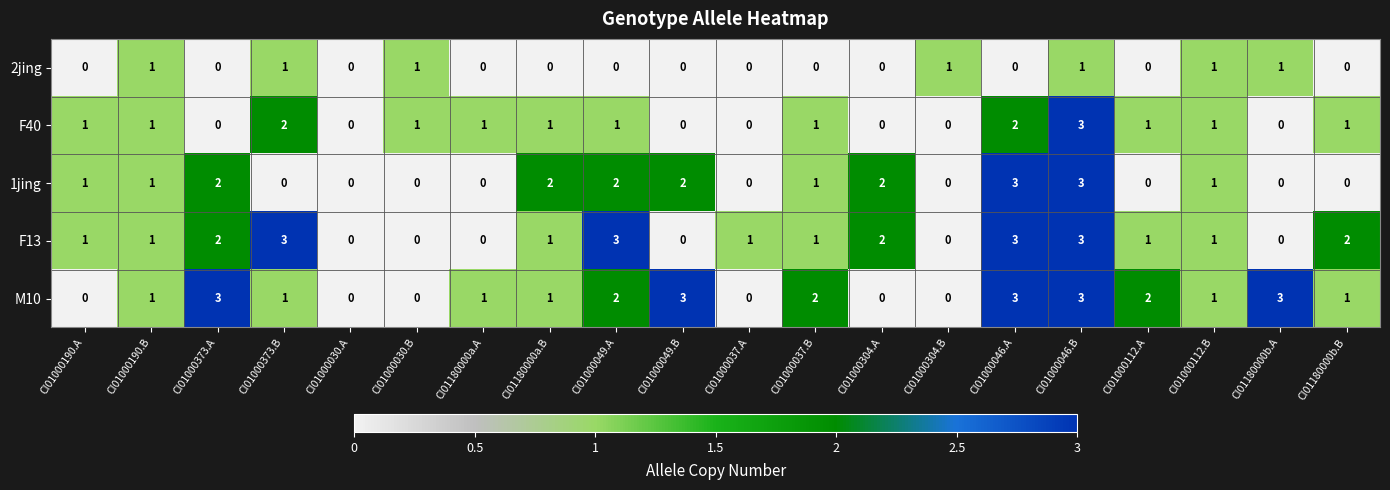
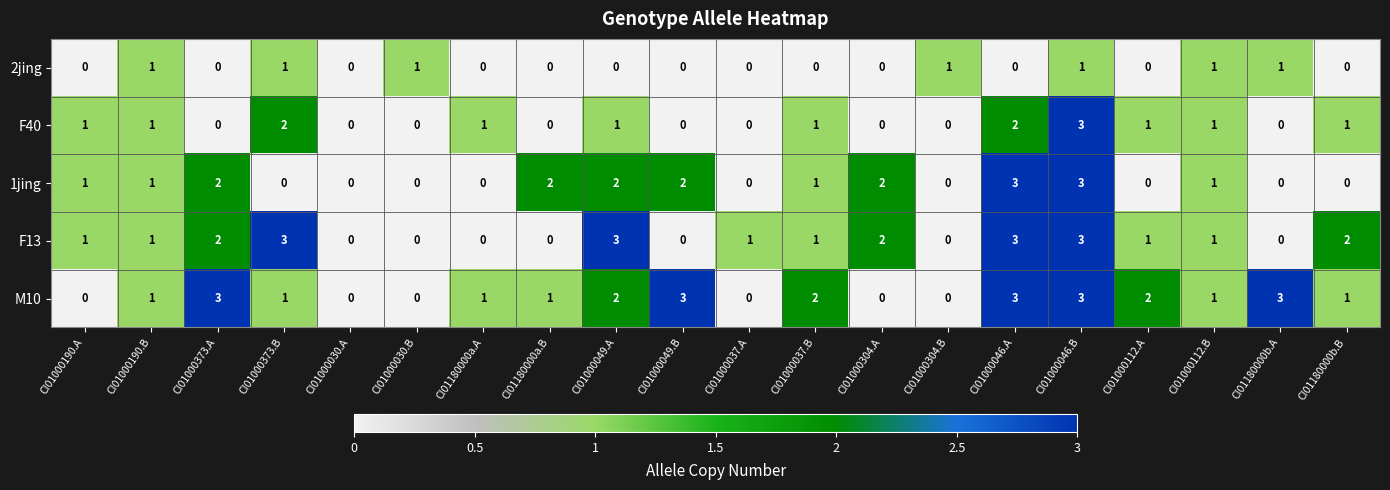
  {
    "2jing": {
      "CI01000190.A": 0,
      "CI01000190.B": 1,
      "CI01000373.A": 0,
      "CI01000373.B": 1,
      "CI01000030.A": 0,
      "CI01000030.B": 1,
      "CI01180000a.A": 0,
      "CI01180000a.B": 0,
      "CI01000049.A": 0,
      "CI01000049.B": 0,
      "CI01000037.A": 0,
      "CI01000037.B": 0,
      "CI01000304.A": 0,
      "CI01000304.B": 1,
      "CI01000046.A": 0,
      "CI01000046.B": 1,
      "CI01000112.A": 0,
      "CI01000112.B": 1,
      "CI01180000b.A": 1,
      "CI01180000b.B": 0
    },
    "F40": {
      "CI01000190.A": 1,
      "CI01000190.B": 1,
      "CI01000373.A": 0,
      "CI01000373.B": 2,
      "CI01000030.A": 0,
-     "CI01000030.B": 1,
+     "CI01000030.B": 0,
      "CI01180000a.A": 1,
-     "CI01180000a.B": 1,
+     "CI01180000a.B": 0,
      "CI01000049.A": 1,
      "CI01000049.B": 0,
      "CI01000037.A": 0,
      "CI01000037.B": 1,
      "CI01000304.A": 0,
      "CI01000304.B": 0,
      "CI01000046.A": 2,
      "CI01000046.B": 3,
      "CI01000112.A": 1,
      "CI01000112.B": 1,
      "CI01180000b.A": 0,
      "CI01180000b.B": 1
    },
    "1jing": {
      "CI01000190.A": 1,
      "CI01000190.B": 1,
      "CI01000373.A": 2,
      "CI01000373.B": 0,
      "CI01000030.A": 0,
      "CI01000030.B": 0,
      "CI01180000a.A": 0,
      "CI01180000a.B": 2,
      "CI01000049.A": 2,
      "CI01000049.B": 2,
      "CI01000037.A": 0,
      "CI01000037.B": 1,
      "CI01000304.A": 2,
      "CI01000304.B": 0,
      "CI01000046.A": 3,
      "CI01000046.B": 3,
      "CI01000112.A": 0,
      "CI01000112.B": 1,
      "CI01180000b.A": 0,
      "CI01180000b.B": 0
    },
    "F13": {
      "CI01000190.A": 1,
      "CI01000190.B": 1,
      "CI01000373.A": 2,
      "CI01000373.B": 3,
      "CI01000030.A": 0,
      "CI01000030.B": 0,
      "CI01180000a.A": 0,
-     "CI01180000a.B": 1,
+     "CI01180000a.B": 0,
      "CI01000049.A": 3,
      "CI01000049.B": 0,
      "CI01000037.A": 1,
      "CI01000037.B": 1,
      "CI01000304.A": 2,
      "CI01000304.B": 0,
      "CI01000046.A": 3,
      "CI01000046.B": 3,
      "CI01000112.A": 1,
      "CI01000112.B": 1,
      "CI01180000b.A": 0,
      "CI01180000b.B": 2
    },
    "M10": {
      "CI01000190.A": 0,
      "CI01000190.B": 1,
      "CI01000373.A": 3,
      "CI01000373.B": 1,
      "CI01000030.A": 0,
      "CI01000030.B": 0,
      "CI01180000a.A": 1,
      "CI01180000a.B": 1,
      "CI01000049.A": 2,
      "CI01000049.B": 3,
      "CI01000037.A": 0,
      "CI01000037.B": 2,
      "CI01000304.A": 0,
      "CI01000304.B": 0,
      "CI01000046.A": 3,
      "CI01000046.B": 3,
      "CI01000112.A": 2,
      "CI01000112.B": 1,
      "CI01180000b.A": 3,
      "CI01180000b.B": 1
    }
  }
